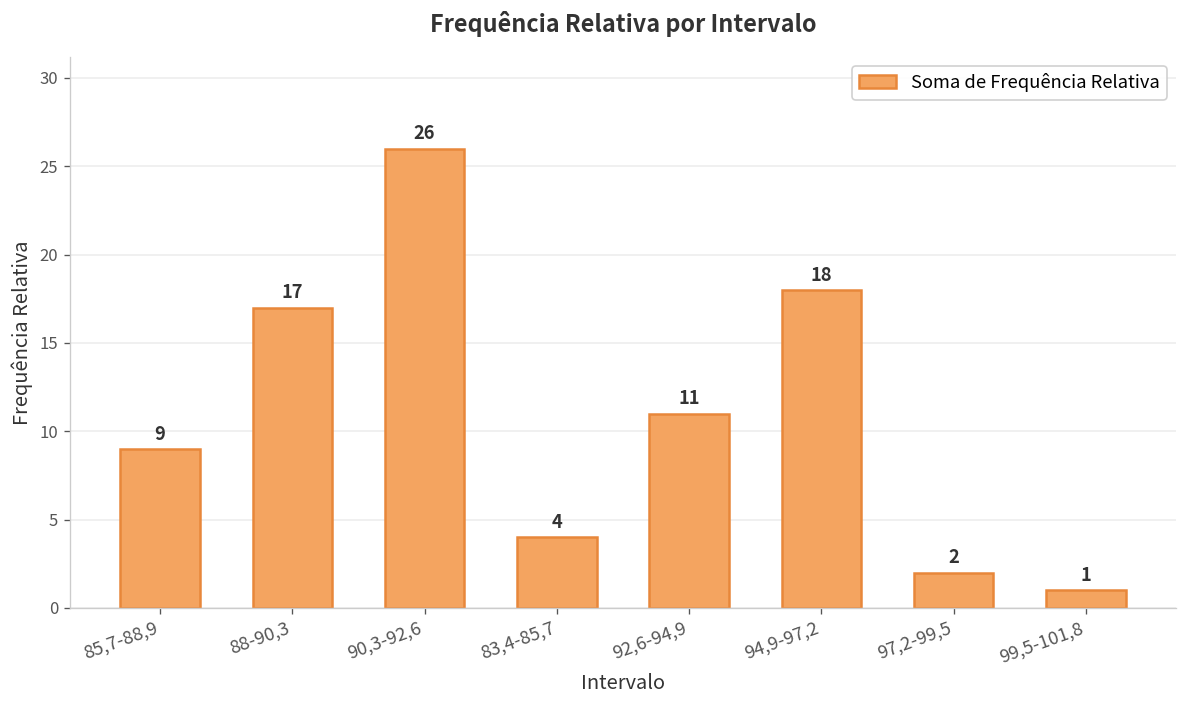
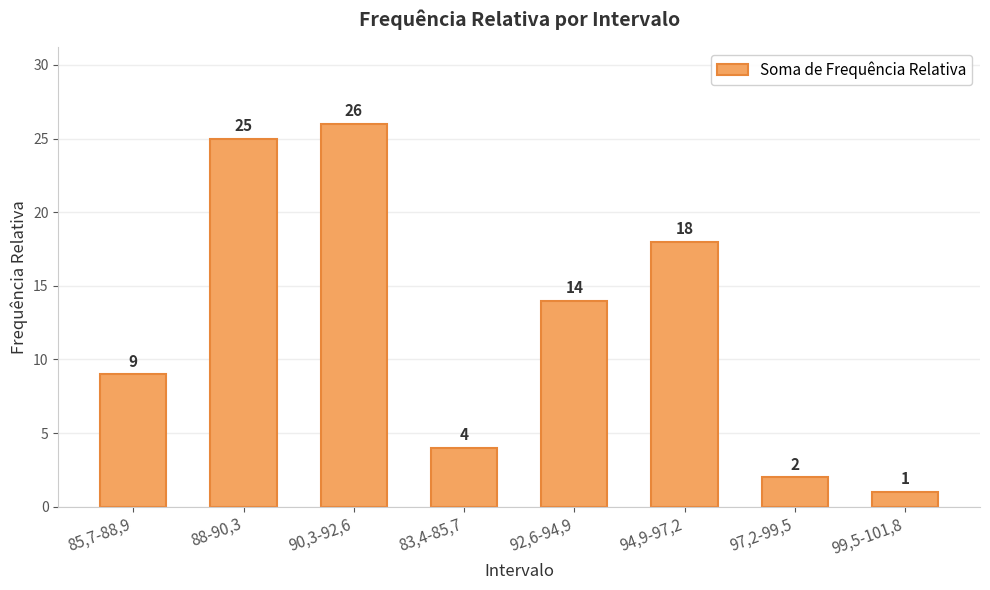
  {
    "85,7-88,9": 9,
-   "88-90,3": 17,
+   "88-90,3": 25,
    "90,3-92,6": 26,
    "83,4-85,7": 4,
-   "92,6-94,9": 11,
+   "92,6-94,9": 14,
    "94,9-97,2": 18,
    "97,2-99,5": 2,
    "99,5-101,8": 1
  }
